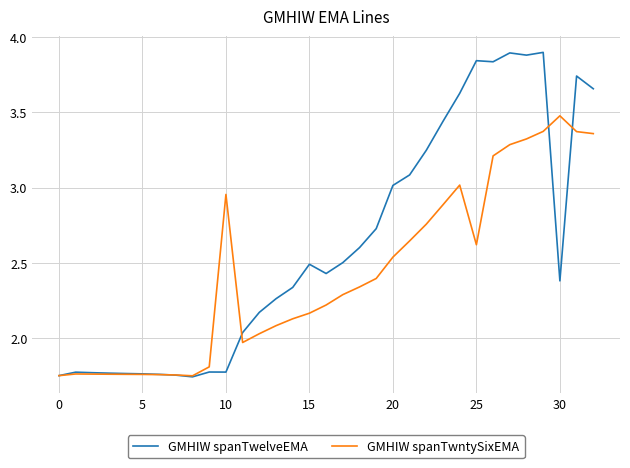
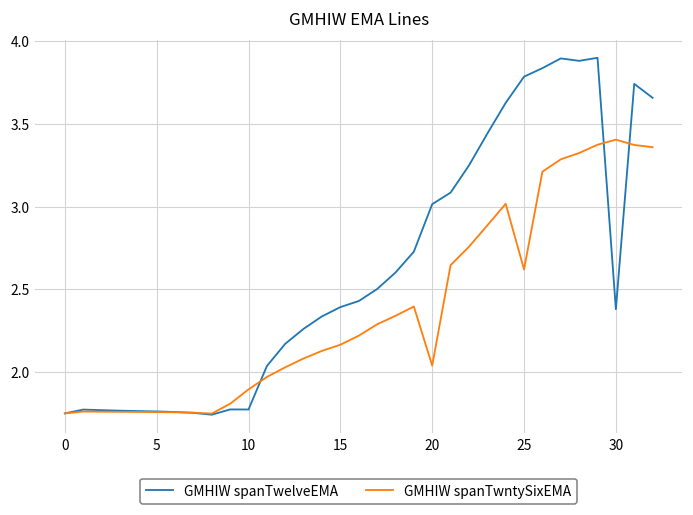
  {
    "GMHIW spanTwelveEMA": {
      "10": 1.77,
-     "15": 2.49,
+     "15": 2.39,
      "20": 3.01,
-     "25": 3.84,
+     "25": 3.79,
      "30": 2.38
    },
    "GMHIW spanTwntySixEMA": {
-     "10": 2.95,
+     "10": 1.90,
      "15": 2.17,
-     "20": 2.54,
+     "20": 2.04,
      "25": 2.62,
-     "30": 3.48
+     "30": 3.40
    }
  }
